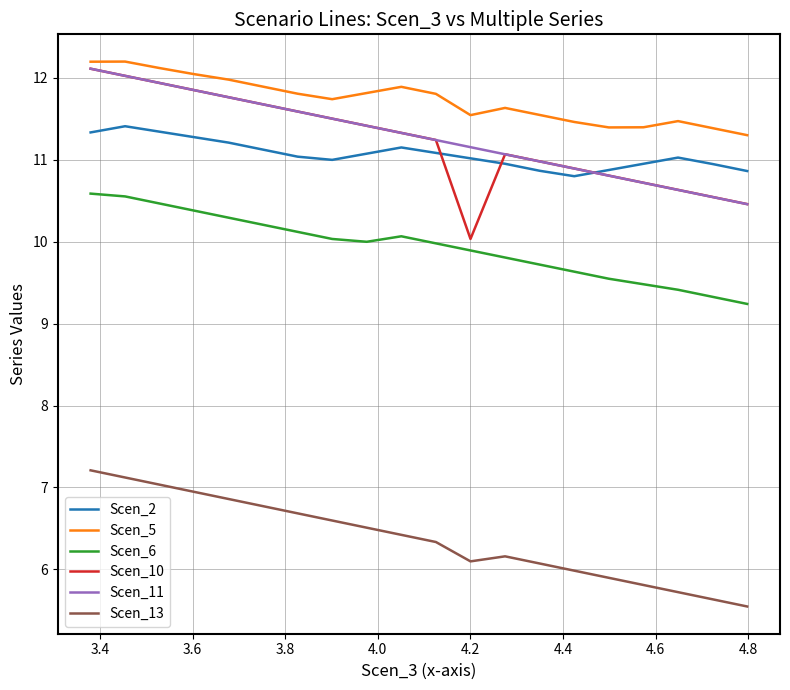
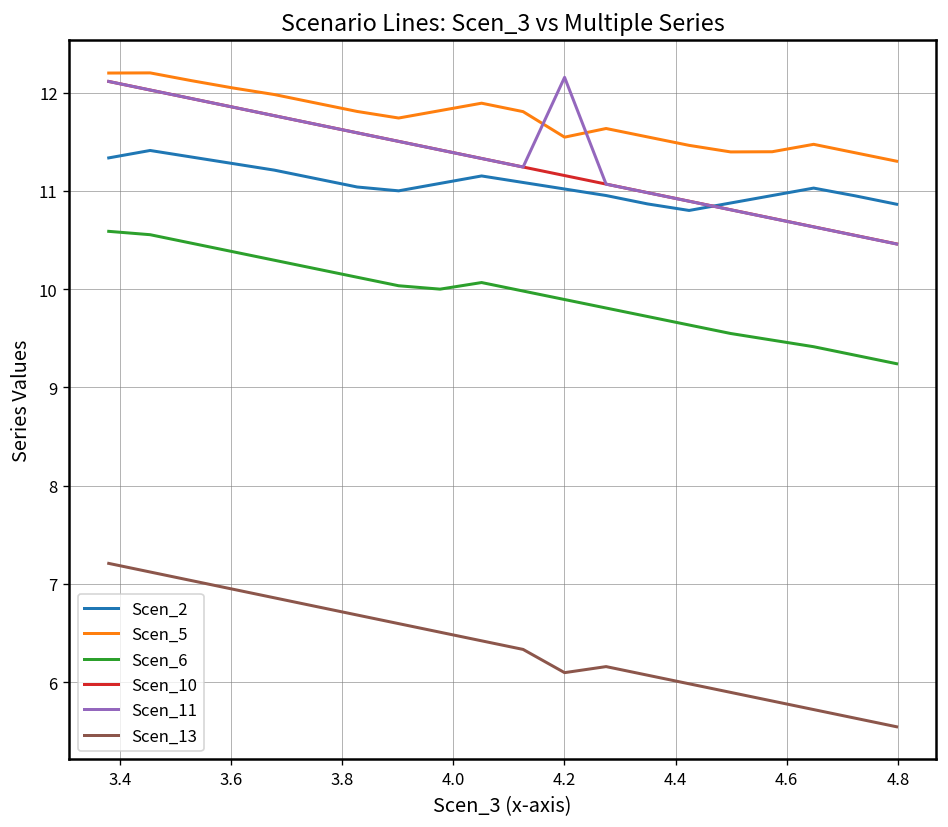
  {
    "Scen_2": {
      "4.2": 11.0
    },
    "Scen_5": {
      "4.2": 11.5
    },
    "Scen_6": {
      "4.2": 9.9
    },
    "Scen_10": {
-     "4.2": 10.0
+     "4.2": 11.2
    },
    "Scen_11": {
-     "4.2": 11.2
+     "4.2": 12.2
    },
    "Scen_13": {
      "4.2": 6.1
    }
  }
